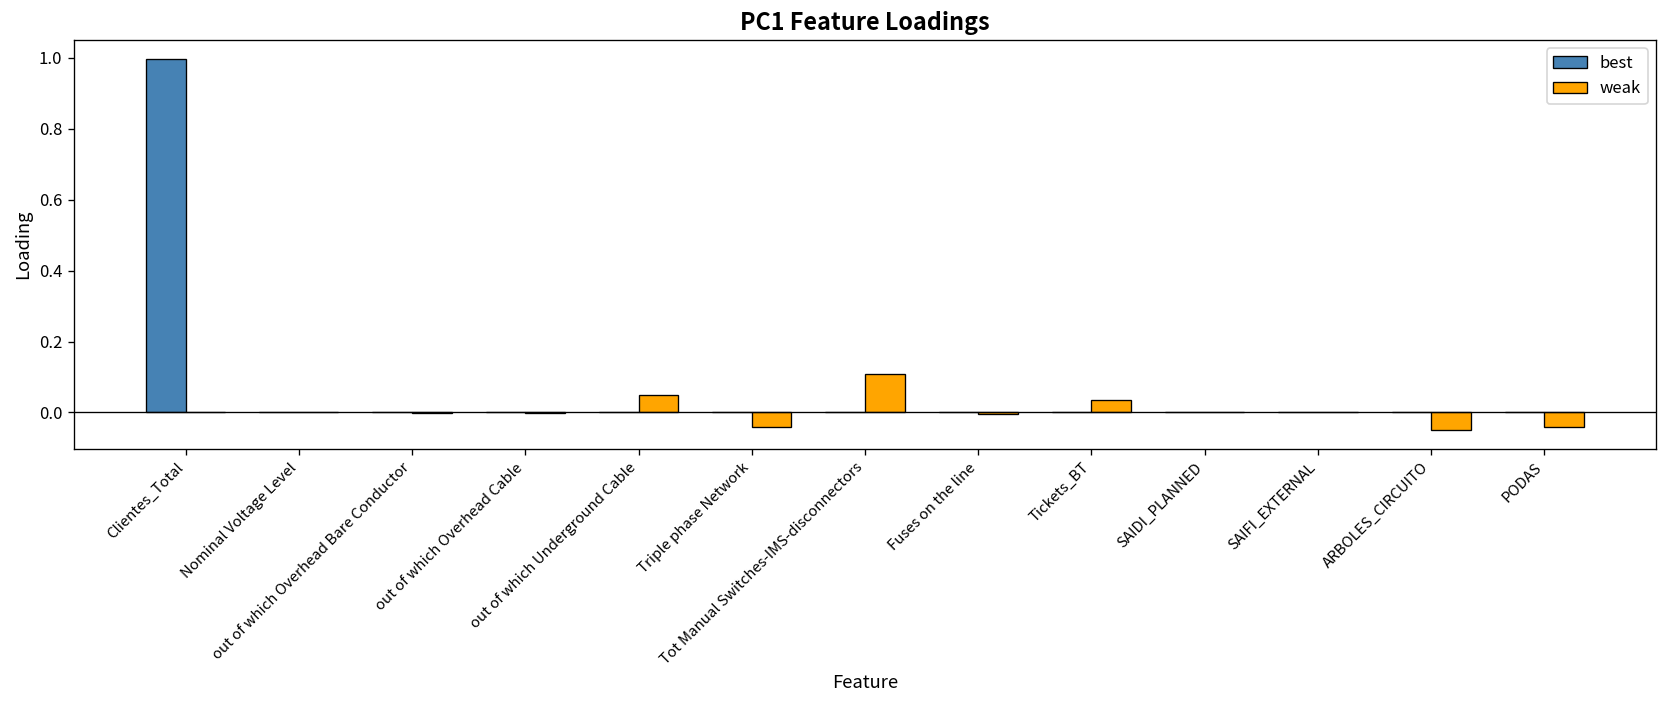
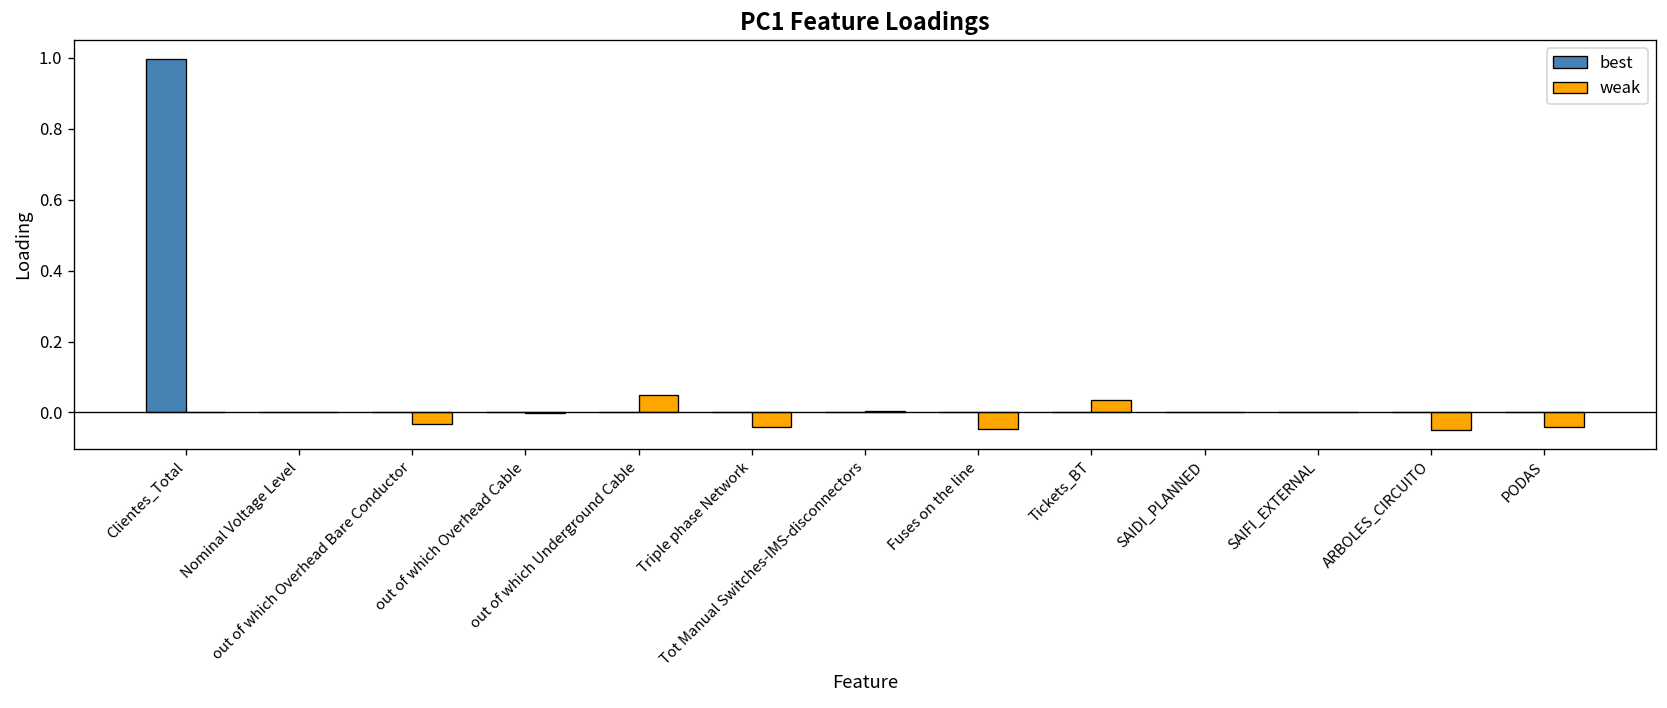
  {
    "best": {
      "Clientes_Total": 1.00,
      "Nominal Voltage Level": 0.00,
      "out of which Overhead Bare Conductor": 0.00,
      "out of which Overhead Cable": 0.00,
      "out of which Underground Cable": 0.00,
      "Triple phase Network": 0.00,
      "Tot Manual Switches-IMS-disconnectors": 0.00,
      "Fuses on the line": 0.00,
      "Tickets_BT": 0.00,
      "SAIDI_PLANNED": 0.00,
      "SAIFI_EXTERNAL": 0.00,
      "ARBOLES_CIRCUITO": 0.00,
      "PODAS": 0.00
    },
    "weak": {
      "Clientes_Total": 0.00,
-     "out of which Overhead Bare Conductor": 0.00,
+     "out of which Overhead Bare Conductor": -0.03,
      "out of which Underground Cable": 0.05,
      "Triple phase Network": -0.04,
-     "Tot Manual Switches-IMS-disconnectors": 0.11,
-     "Fuses on the line": 0.00,
+     "Tot Manual Switches-IMS-disconnectors": 0.00,
+     "Fuses on the line": -0.05,
      "Tickets_BT": 0.03,
      "ARBOLES_CIRCUITO": -0.05,
      "PODAS": -0.04
    }
  }
